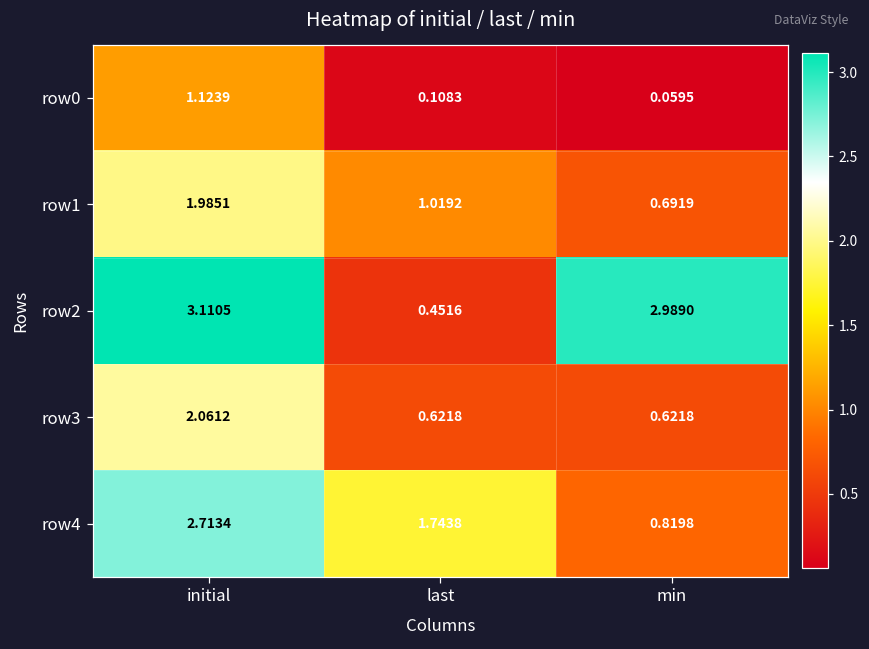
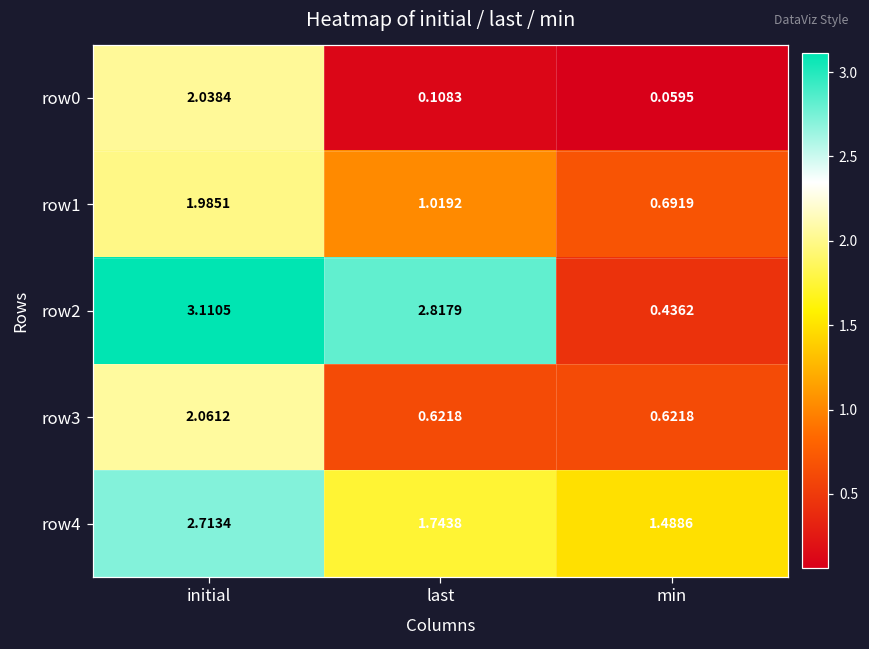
  {
    "row0": {
-     "initial": 1.1239,
+     "initial": 2.0384,
      "last": 0.1083,
      "min": 0.0595
    },
    "row1": {
      "initial": 1.9851,
      "last": 1.0192,
      "min": 0.6919
    },
    "row2": {
      "initial": 3.1105,
-     "last": 0.4516,
-     "min": 2.9890
+     "last": 2.8179,
+     "min": 0.4362
    },
    "row3": {
      "initial": 2.0612,
      "last": 0.6218,
      "min": 0.6218
    },
    "row4": {
      "initial": 2.7134,
      "last": 1.7438,
-     "min": 0.8198
+     "min": 1.4886
    }
  }
